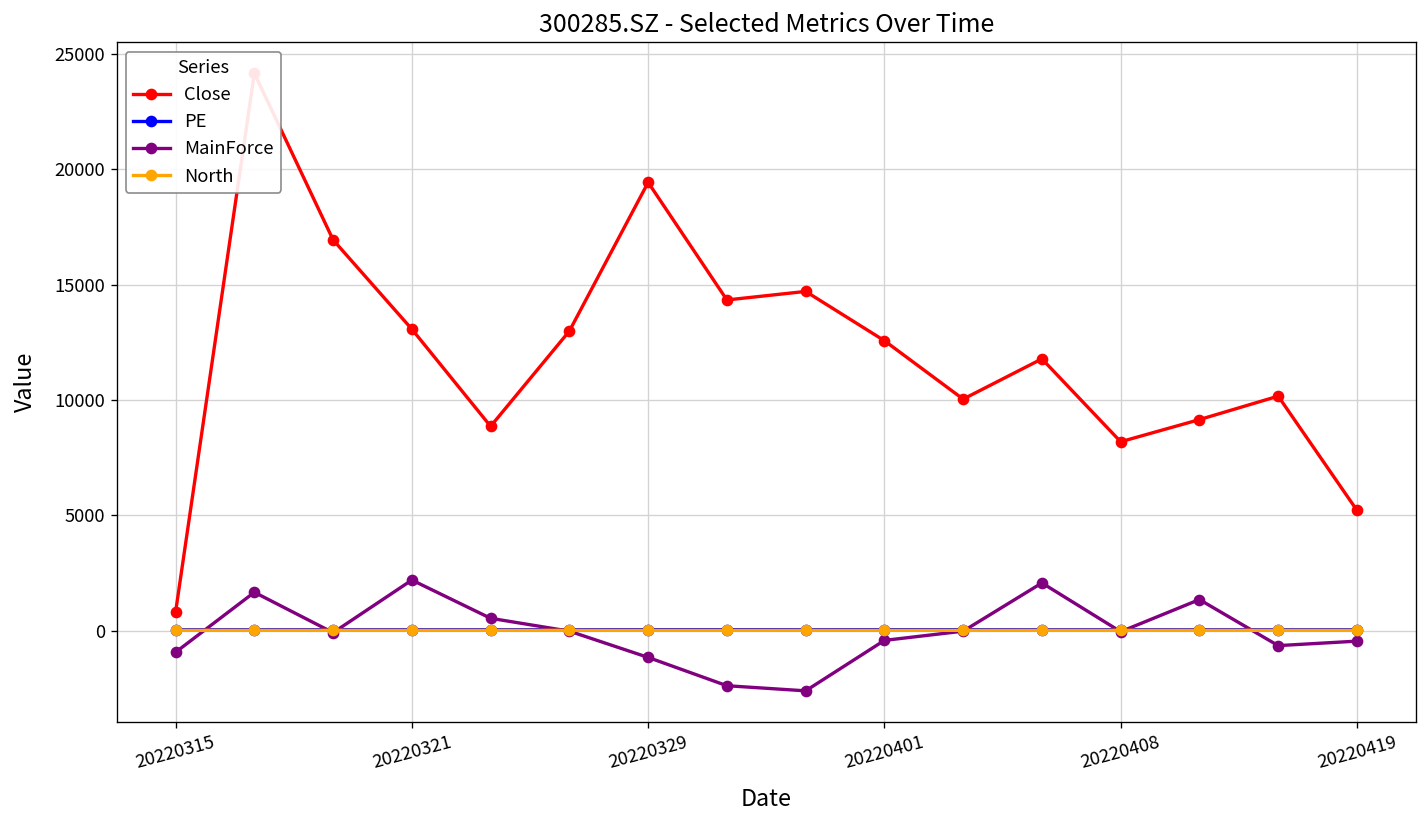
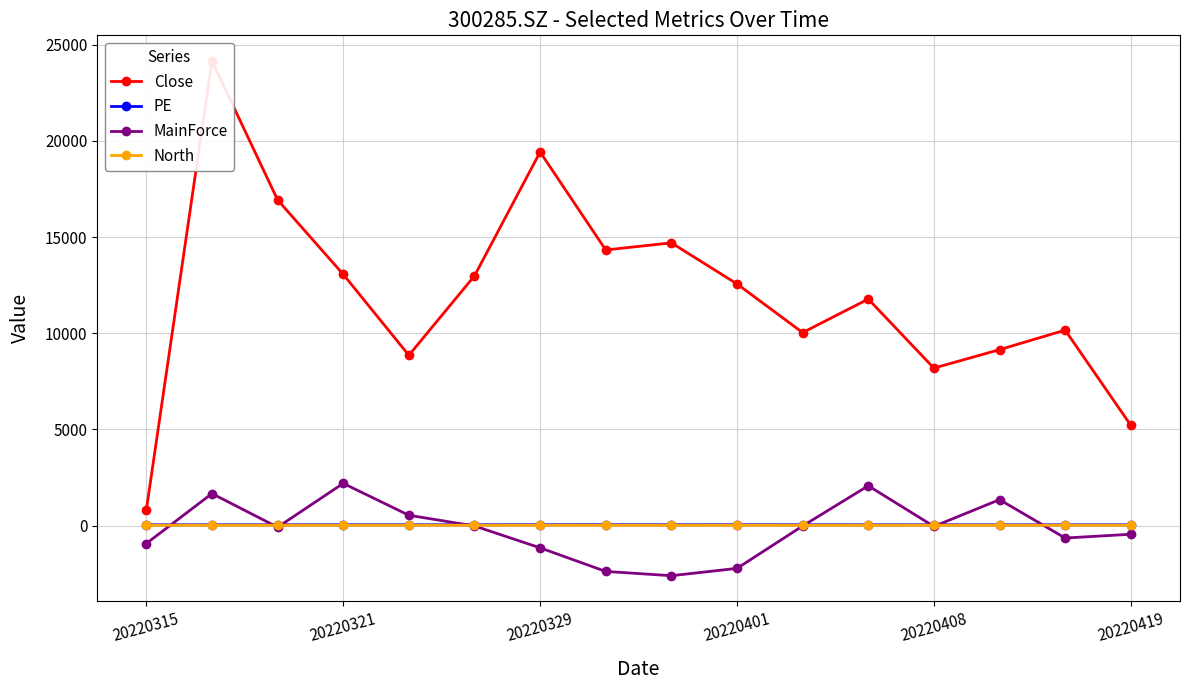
  {
    "Close": {
      "20220315": 800,
      "20220321": 13100,
      "20220329": 19400,
      "20220401": 12600,
      "20220408": 8200,
      "20220419": 5200
    },
    "North": {
      "20220315": 0,
      "20220321": 0,
      "20220329": 0,
      "20220401": 0,
      "20220419": 0
    },
    "MainForce": {
      "20220315": -900,
      "20220321": 2200,
      "20220329": -1200,
-     "20220401": -400,
+     "20220401": -2200,
      "20220419": -500
    }
  }
